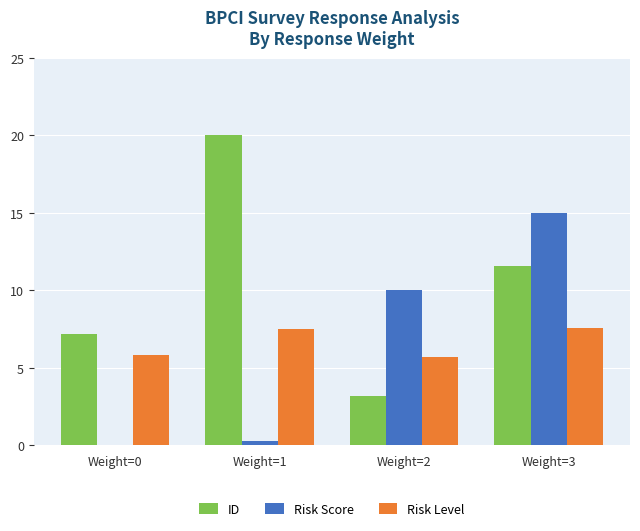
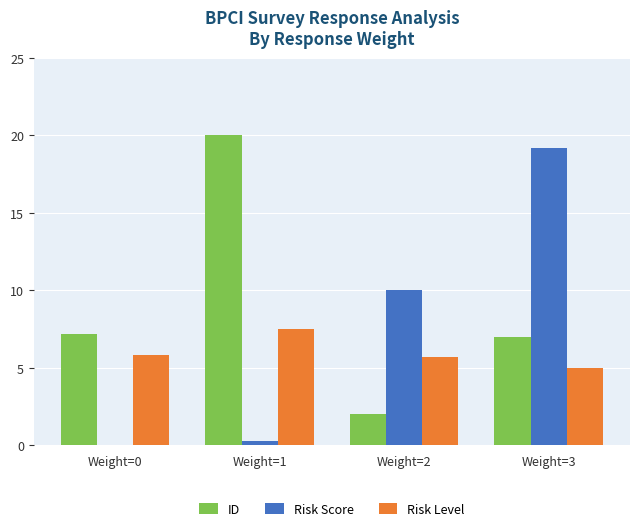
  {
    "ID": {
      "Weight=0": 7.2,
      "Weight=1": 20.0,
-     "Weight=2": 3.2,
-     "Weight=3": 11.6
+     "Weight=2": 2.0,
+     "Weight=3": 7.0
    },
    "Risk Score": {
      "Weight=0": 0.0,
      "Weight=1": 0.3,
      "Weight=2": 10.0,
-     "Weight=3": 15.0
+     "Weight=3": 19.2
    },
    "Risk Level": {
      "Weight=0": 5.8,
      "Weight=1": 7.5,
      "Weight=2": 5.7,
-     "Weight=3": 7.6
+     "Weight=3": 5.0
    }
  }
